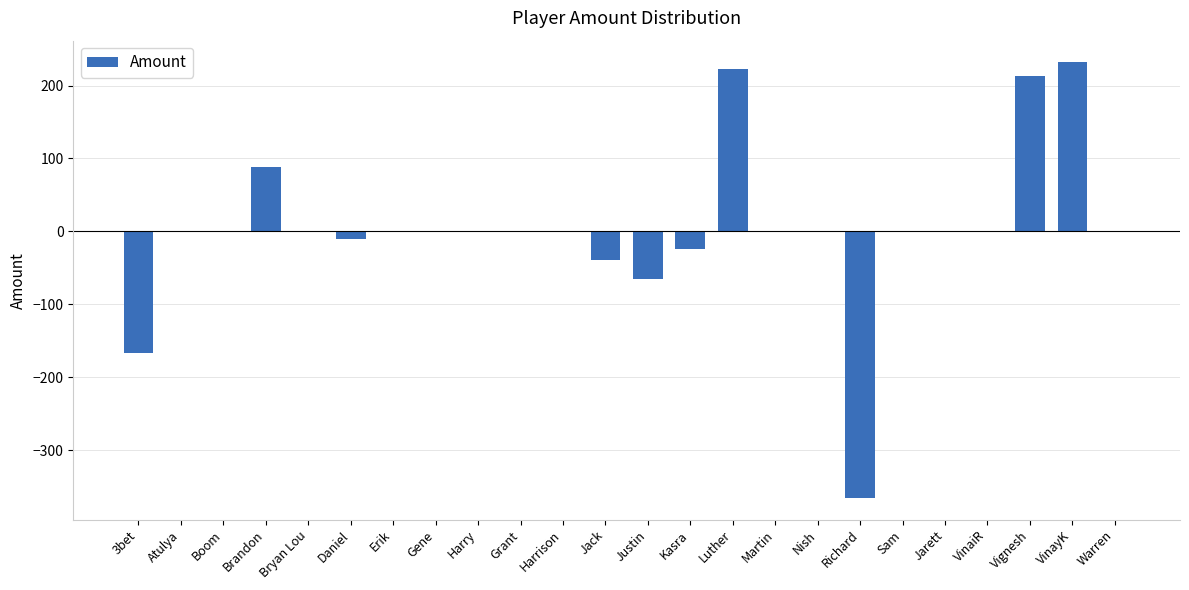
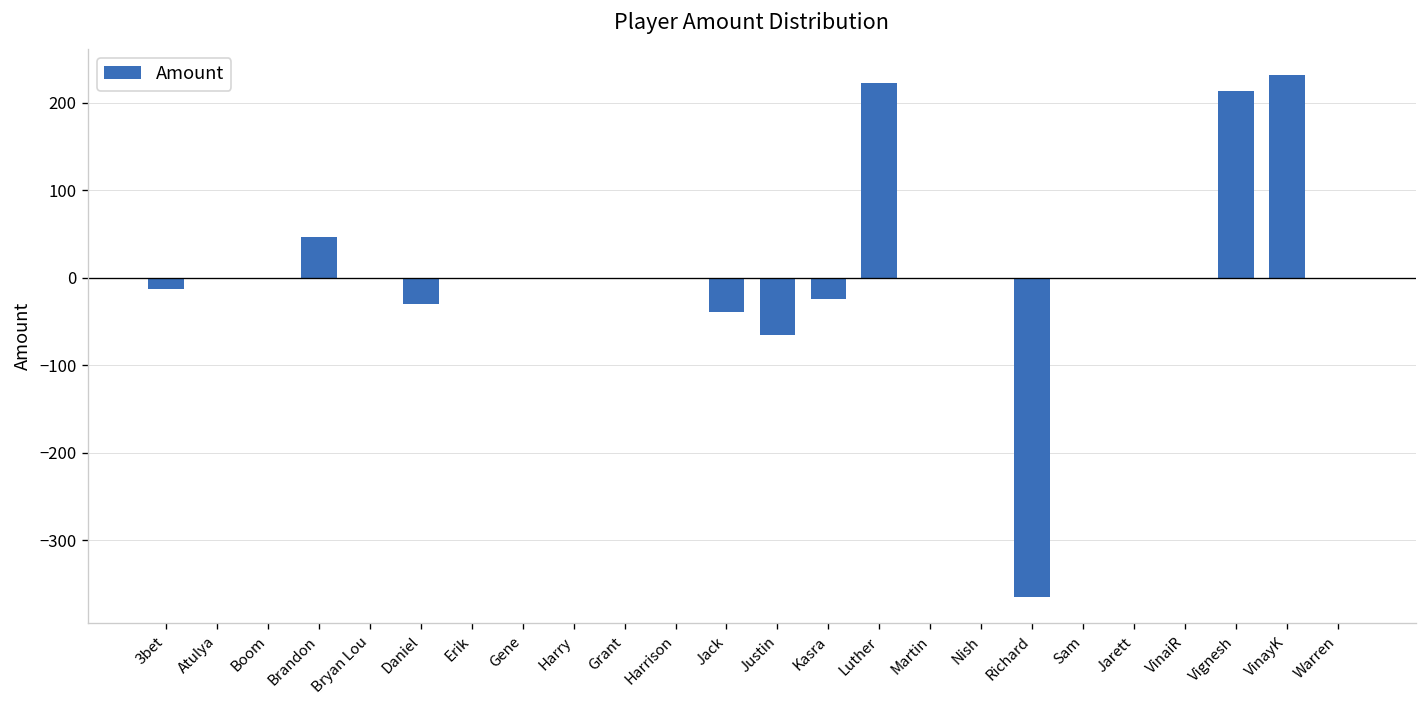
  {
-   "3bet": -170,
+   "3bet": -10,
    "Atulya": 0,
    "Boom": 0,
-   "Brandon": 90,
+   "Brandon": 50,
    "Bryan Lou": 0,
-   "Daniel": -10,
+   "Daniel": -30,
    "Erik": 0,
    "Gene": 0,
    "Harry": 0,
    "Grant": 0,
    "Harrison": 0,
    "Jack": -40,
    "Justin": -70,
    "Kasra": -20,
    "Luther": 220,
    "Martin": 0,
    "Nish": 0,
    "Richard": -370,
    "Sam": 0,
    "Jarett": 0,
    "VinaiR": 0,
    "Vignesh": 210,
    "VinayK": 230,
    "Warren": 0
  }
